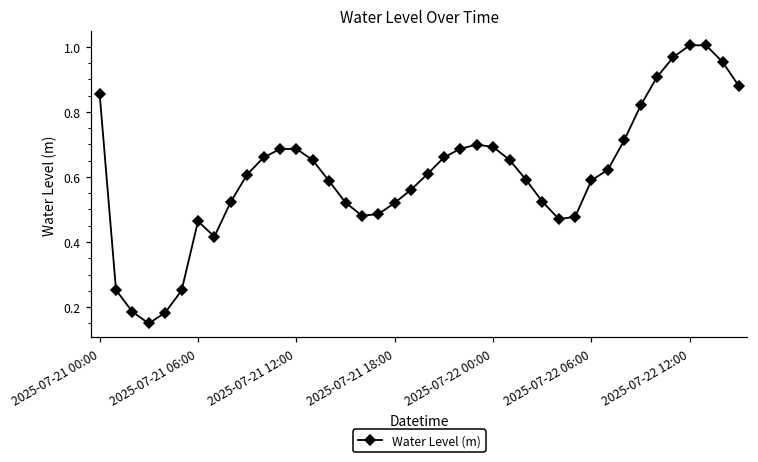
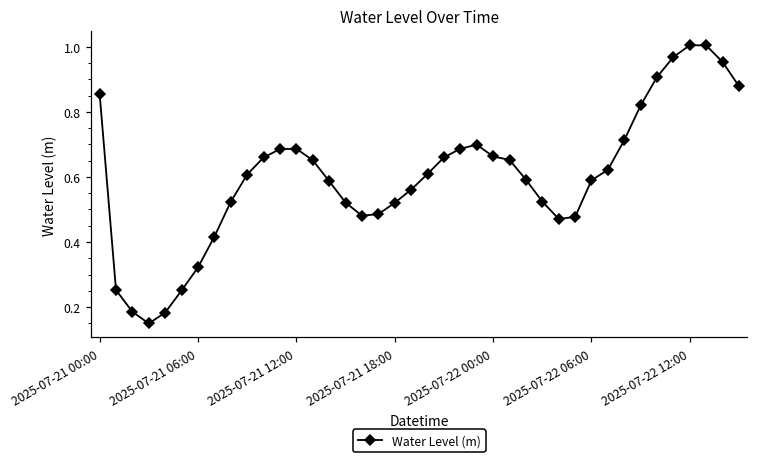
  {
    "2025-07-21 00:00": 0.86,
-   "2025-07-21 06:00": 0.46,
+   "2025-07-21 06:00": 0.32,
    "2025-07-21 12:00": 0.69,
    "2025-07-21 18:00": 0.52,
-   "2025-07-22 00:00": 0.69,
+   "2025-07-22 00:00": 0.66,
    "2025-07-22 06:00": 0.59,
    "2025-07-22 12:00": 1.00
  }
